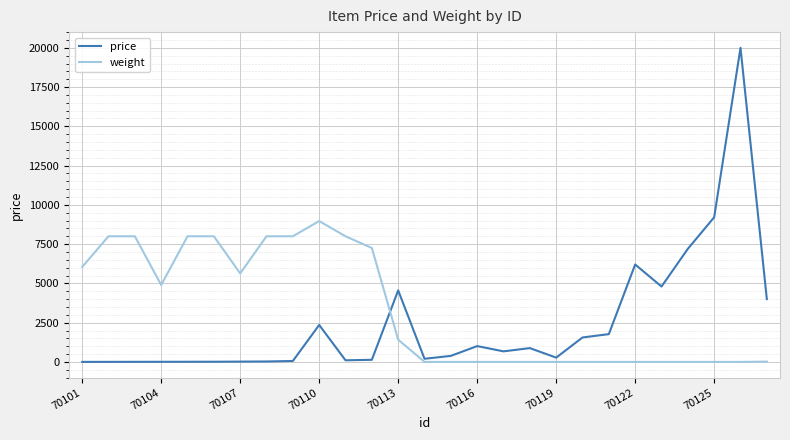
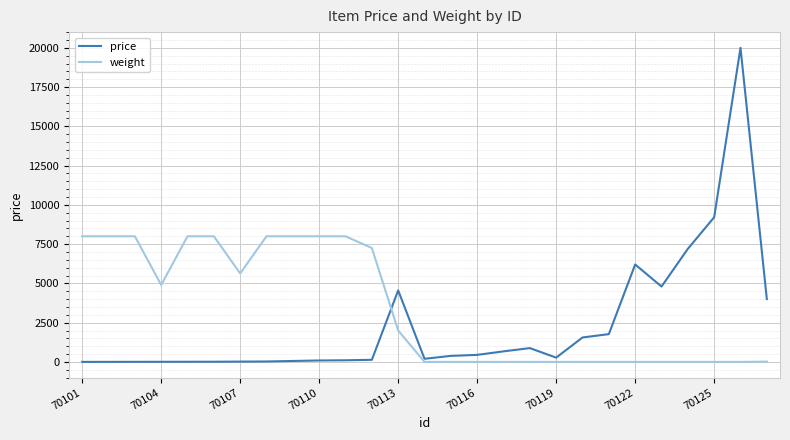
  {
    "price": {
      "70101": 0,
      "70104": 0,
      "70107": 0,
-     "70110": 2400,
+     "70110": 100,
      "70113": 4600,
-     "70116": 1000,
+     "70116": 400,
      "70119": 300,
      "70122": 6200,
      "70125": 9200
    },
    "weight": {
-     "70101": 6000,
+     "70101": 8000,
      "70104": 4900,
      "70107": 5600,
-     "70110": 9000,
-     "70113": 1400,
+     "70110": 8000,
+     "70113": 2000,
      "70116": 0,
      "70119": 0,
      "70122": 0,
      "70125": 0
    }
  }
